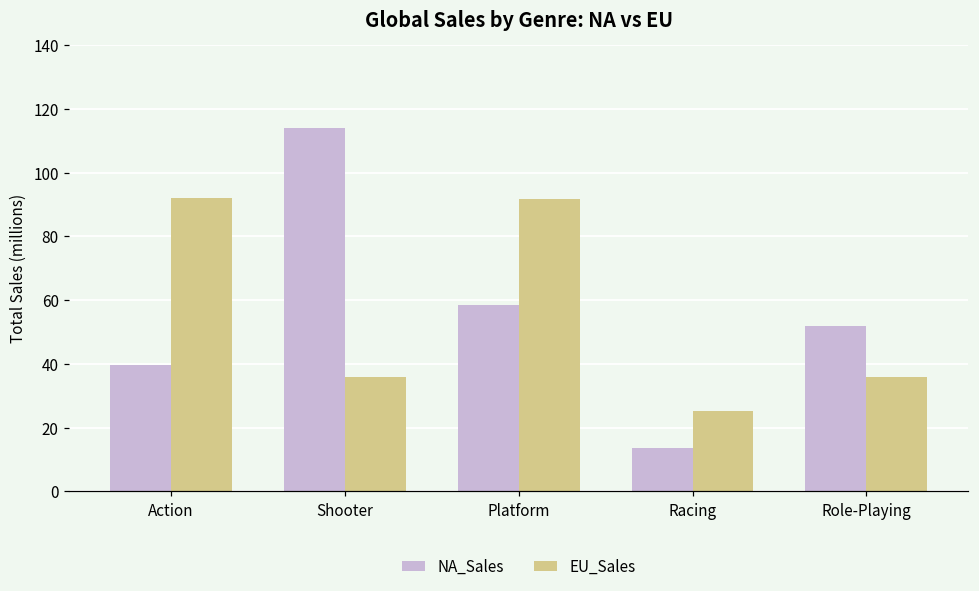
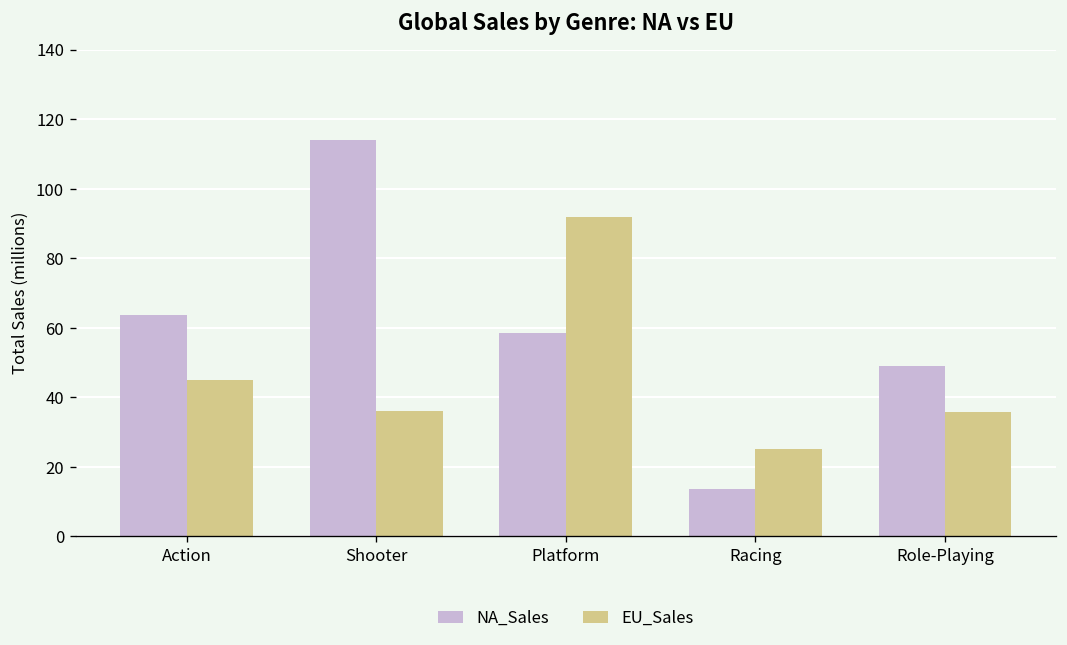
  {
    "NA_Sales": {
-     "Action": 40,
+     "Action": 64,
      "Shooter": 114,
      "Platform": 59,
      "Racing": 14,
-     "Role-Playing": 52
+     "Role-Playing": 49
    },
    "EU_Sales": {
-     "Action": 92,
+     "Action": 45,
      "Shooter": 36,
      "Platform": 92,
      "Racing": 25,
      "Role-Playing": 36
    }
  }
